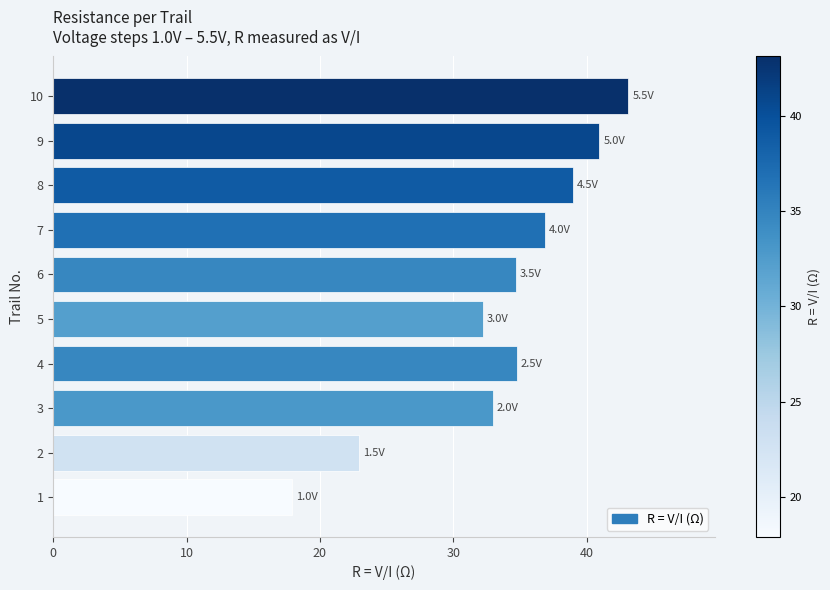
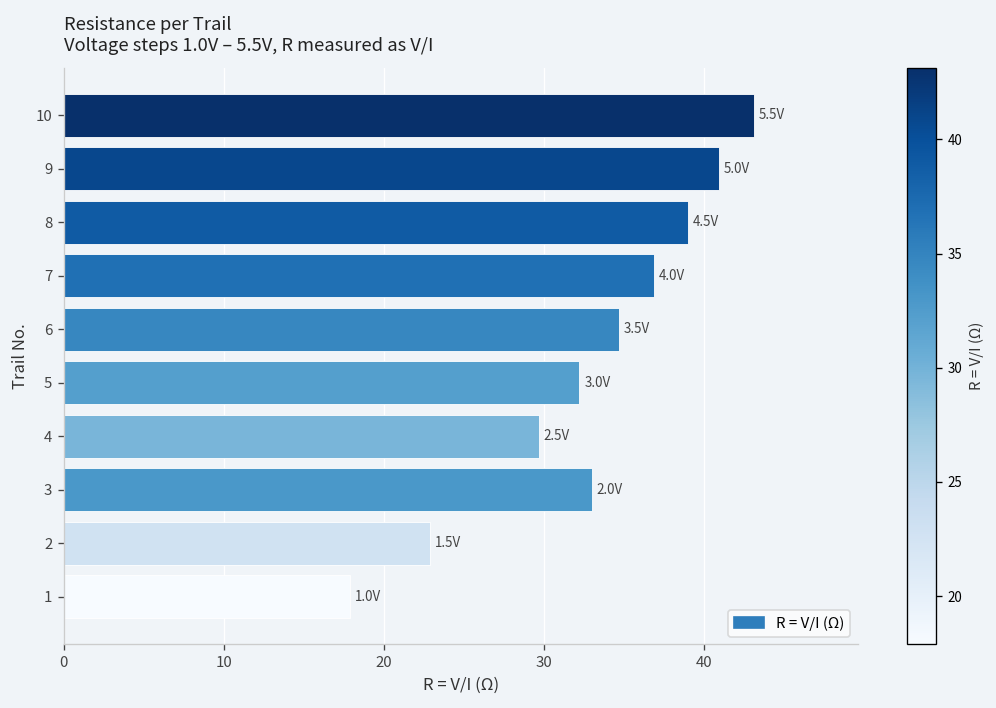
  {
-   "4": 34.7
+   "4": 29.7
  }
